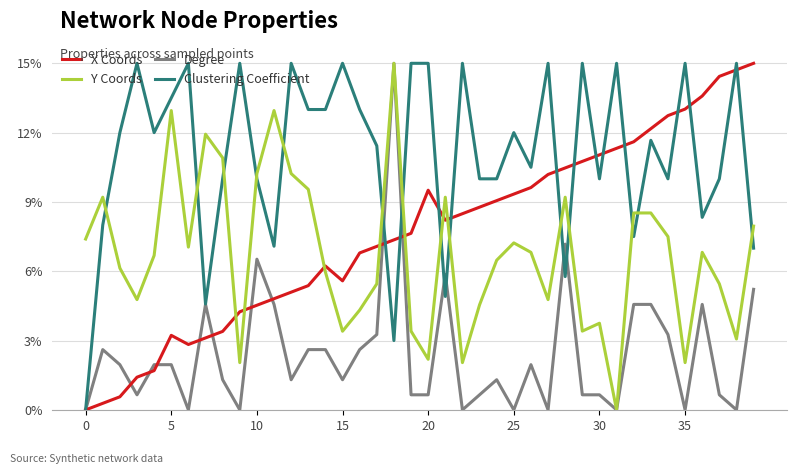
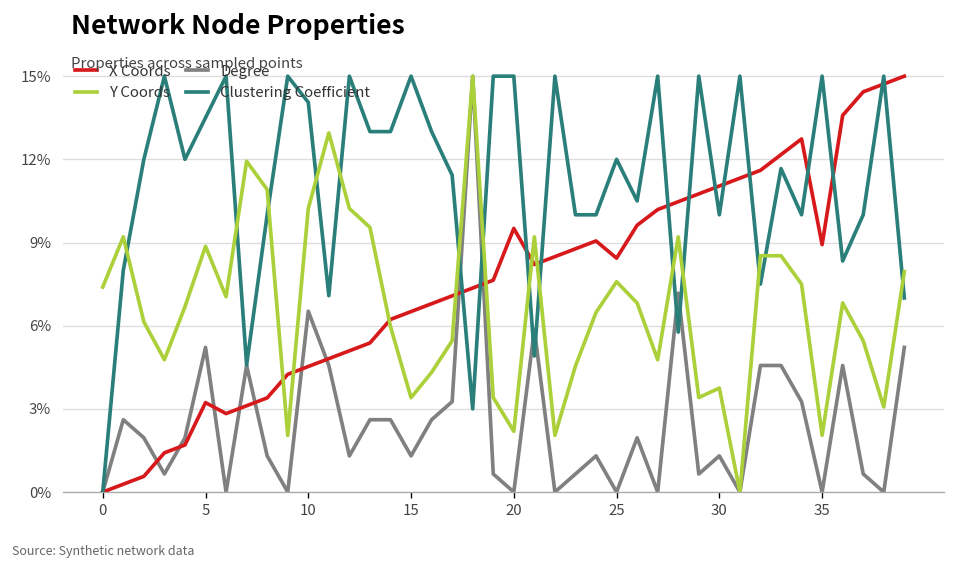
  {
    "X Coords": {
      "5": "3.2%",
      "10": "4.5%",
-     "15": "5.6%",
+     "15": "6.5%",
      "20": "9.5%",
-     "25": "9.3%",
+     "25": "8.4%",
      "30": "11.0%",
-     "35": "13.0%"
+     "35": "8.9%"
    },
    "Y Coords": {
      "0": "7.4%",
-     "5": "13.0%",
+     "5": "8.9%",
      "10": "10.2%",
      "15": "3.4%",
      "20": "2.2%",
-     "25": "7.2%",
+     "25": "7.6%",
      "30": "3.7%",
      "35": "2.0%"
    },
    "Degree": {
-     "5": "2.0%",
+     "5": "5.2%",
      "10": "6.5%",
      "15": "1.3%",
-     "20": "0.7%",
+     "20": "0.0%",
      "25": "0.0%",
-     "30": "0.7%",
+     "30": "1.3%",
      "35": "0.0%"
    },
    "Clustering Coefficient": {
      "5": "13.5%",
-     "10": "10.0%",
+     "10": "14.1%",
      "15": "15.0%",
      "20": "15.0%",
      "25": "12.0%",
      "30": "10.0%",
      "35": "15.0%"
    }
  }
